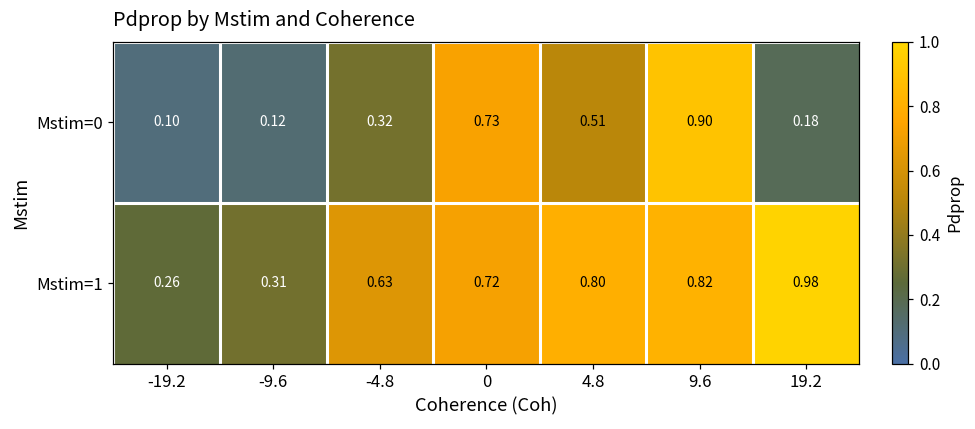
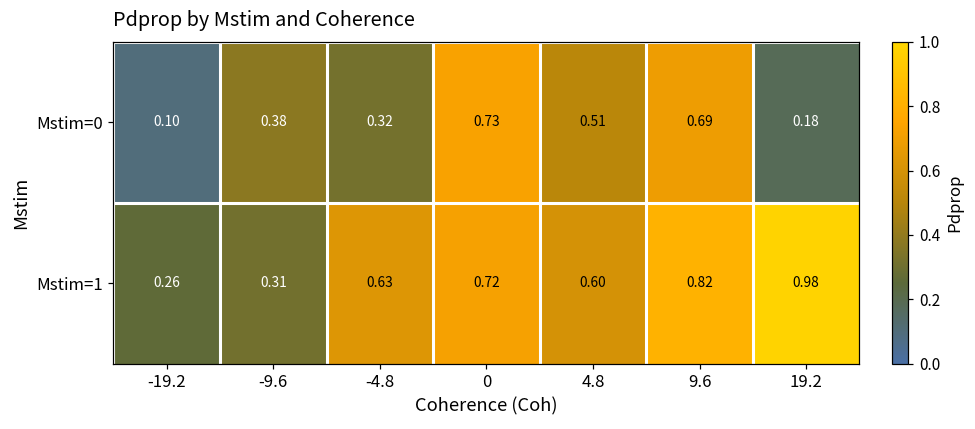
  {
    "Mstim=0": {
      "-19.2": 0.10,
-     "-9.6": 0.12,
+     "-9.6": 0.38,
      "-4.8": 0.32,
      "0": 0.73,
      "4.8": 0.51,
-     "9.6": 0.90,
+     "9.6": 0.69,
      "19.2": 0.18
    },
    "Mstim=1": {
      "-19.2": 0.26,
      "-9.6": 0.31,
      "-4.8": 0.63,
      "0": 0.72,
-     "4.8": 0.80,
+     "4.8": 0.60,
      "9.6": 0.82,
      "19.2": 0.98
    }
  }
